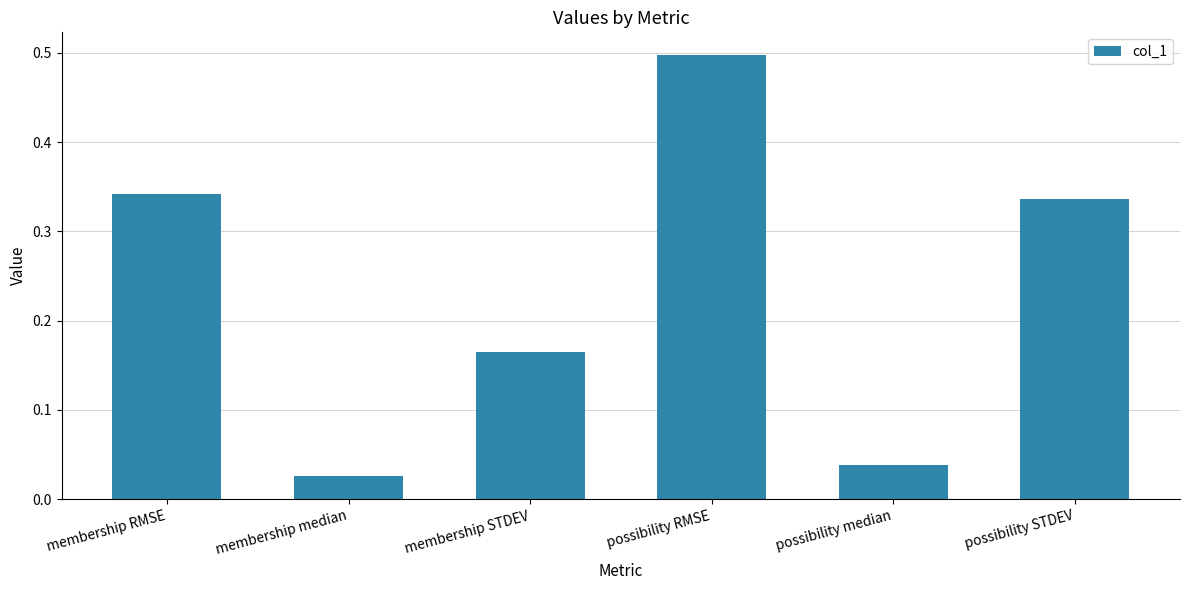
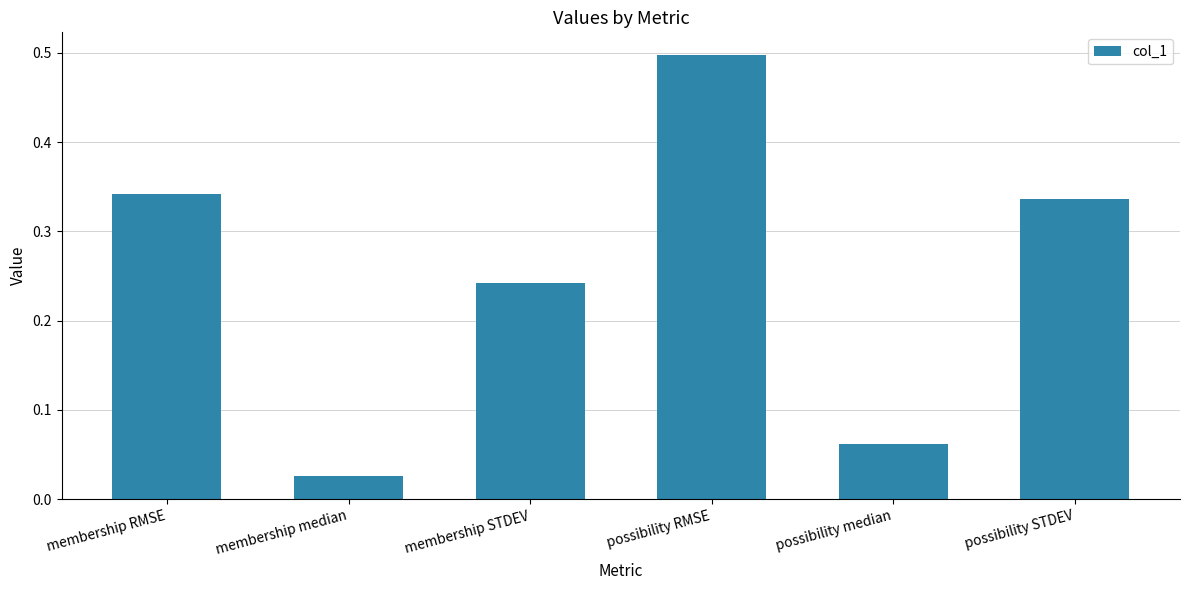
  {
    "membership RMSE": 0.34,
    "membership median": 0.03,
-   "membership STDEV": 0.17,
+   "membership STDEV": 0.24,
    "possibility RMSE": 0.50,
-   "possibility median": 0.04,
+   "possibility median": 0.06,
    "possibility STDEV": 0.34
  }
